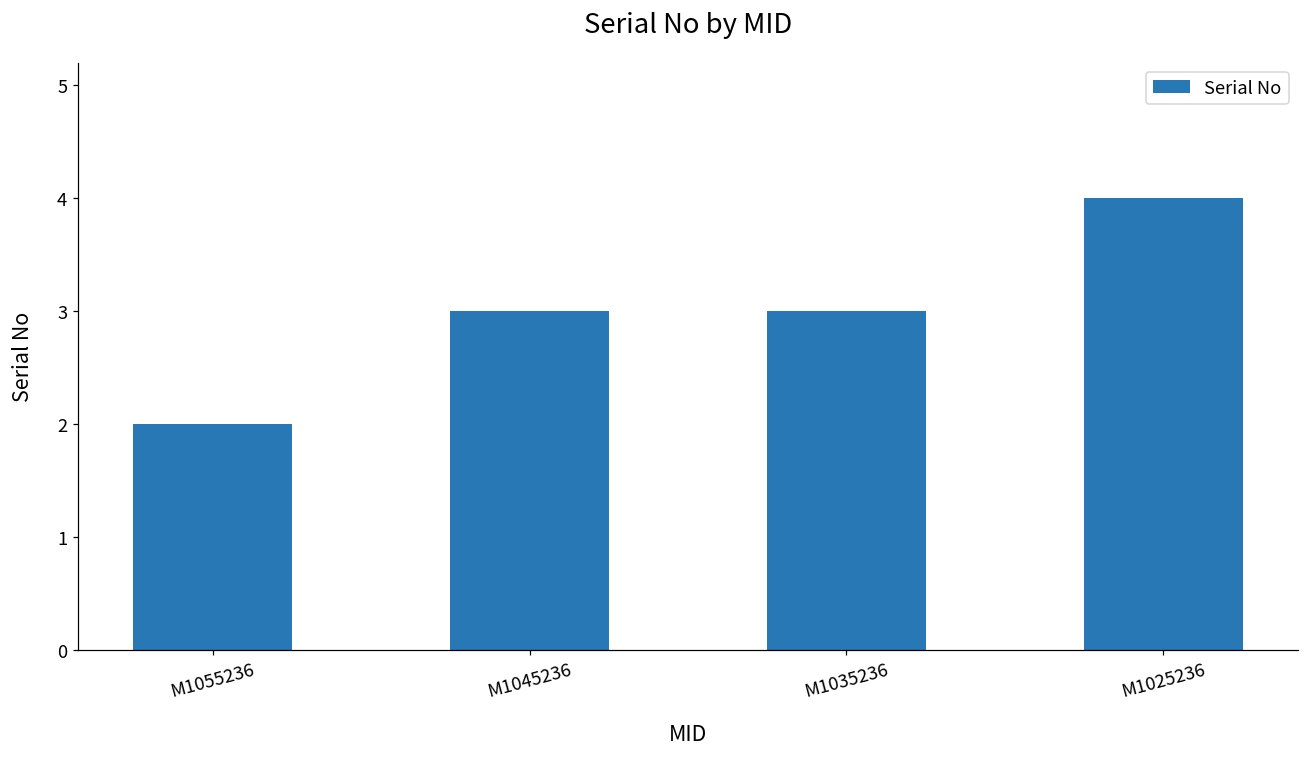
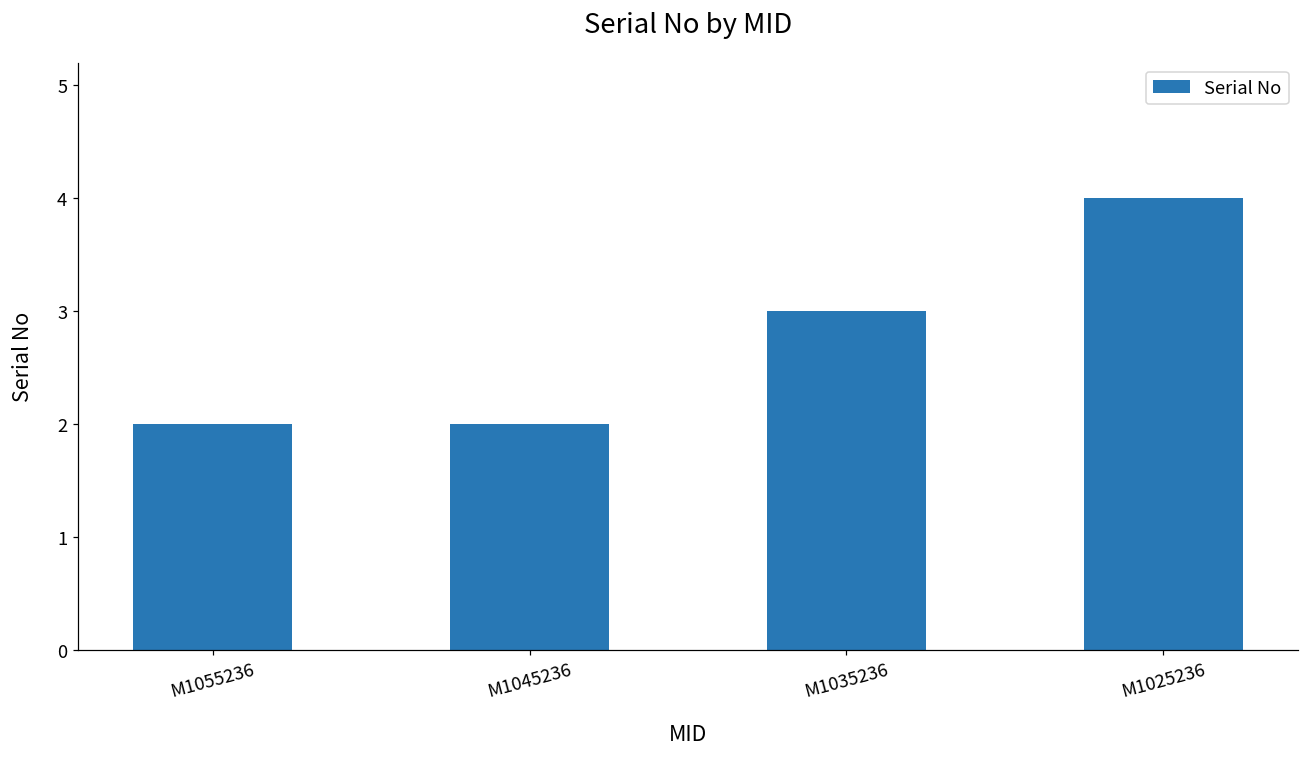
  {
    "M1055236": 2,
-   "M1045236": 3,
+   "M1045236": 2,
    "M1035236": 3,
    "M1025236": 4
  }
